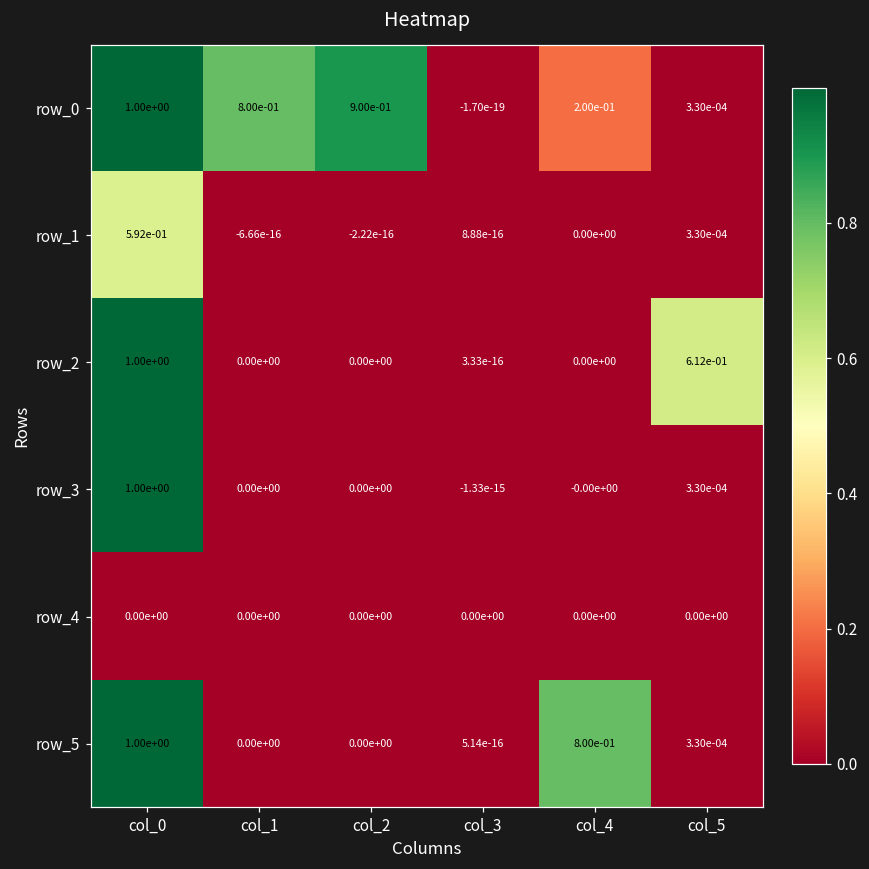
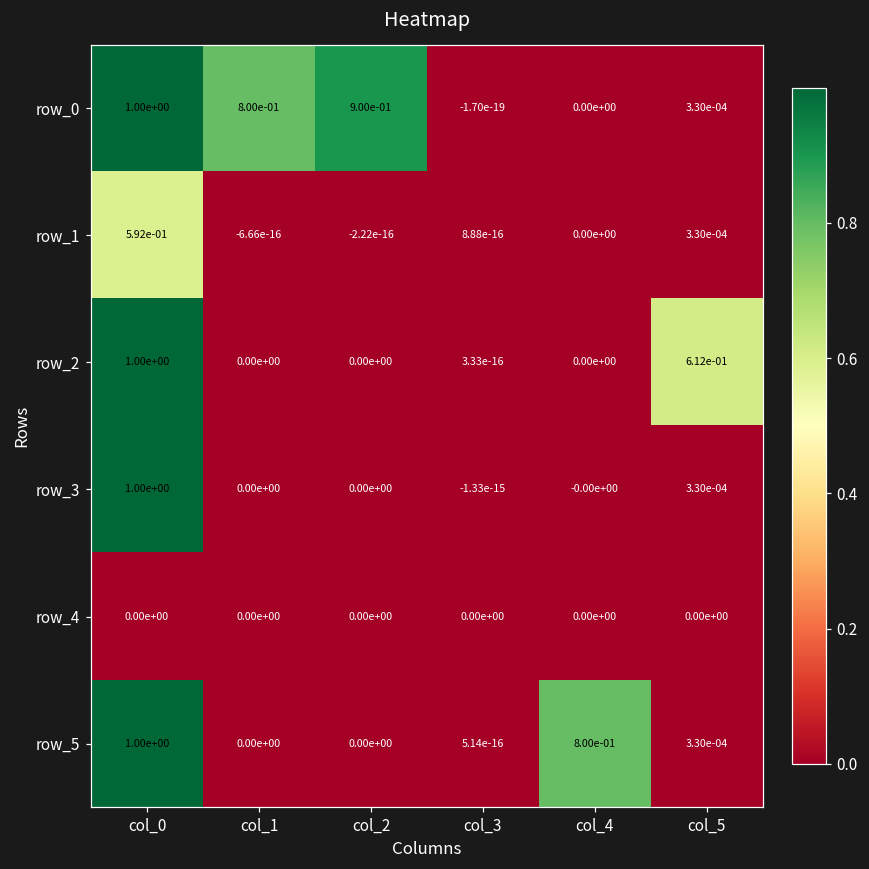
  {
    "row_0": {
      "col_0": "1.00e+00",
      "col_1": "8.00e-01",
      "col_2": "9.00e-01",
      "col_3": "-1.70e-19",
-     "col_4": "2.00e-01",
+     "col_4": "0.00e+00",
      "col_5": "3.30e-04"
    },
    "row_1": {
      "col_0": "5.92e-01",
      "col_1": "-6.66e-16",
      "col_2": "-2.22e-16",
      "col_3": "8.88e-16",
      "col_4": "0.00e+00",
      "col_5": "3.30e-04"
    },
    "row_2": {
      "col_0": "1.00e+00",
      "col_1": "0.00e+00",
      "col_2": "0.00e+00",
      "col_3": "3.33e-16",
      "col_4": "0.00e+00",
      "col_5": "6.12e-01"
    },
    "row_3": {
      "col_0": "1.00e+00",
      "col_1": "0.00e+00",
      "col_2": "0.00e+00",
      "col_3": "-1.33e-15",
      "col_4": "-0.00e+00",
      "col_5": "3.30e-04"
    },
    "row_4": {
      "col_0": "0.00e+00",
      "col_1": "0.00e+00",
      "col_2": "0.00e+00",
      "col_3": "0.00e+00",
      "col_4": "0.00e+00",
      "col_5": "0.00e+00"
    },
    "row_5": {
      "col_0": "1.00e+00",
      "col_1": "0.00e+00",
      "col_2": "0.00e+00",
      "col_3": "5.14e-16",
      "col_4": "8.00e-01",
      "col_5": "3.30e-04"
    }
  }
